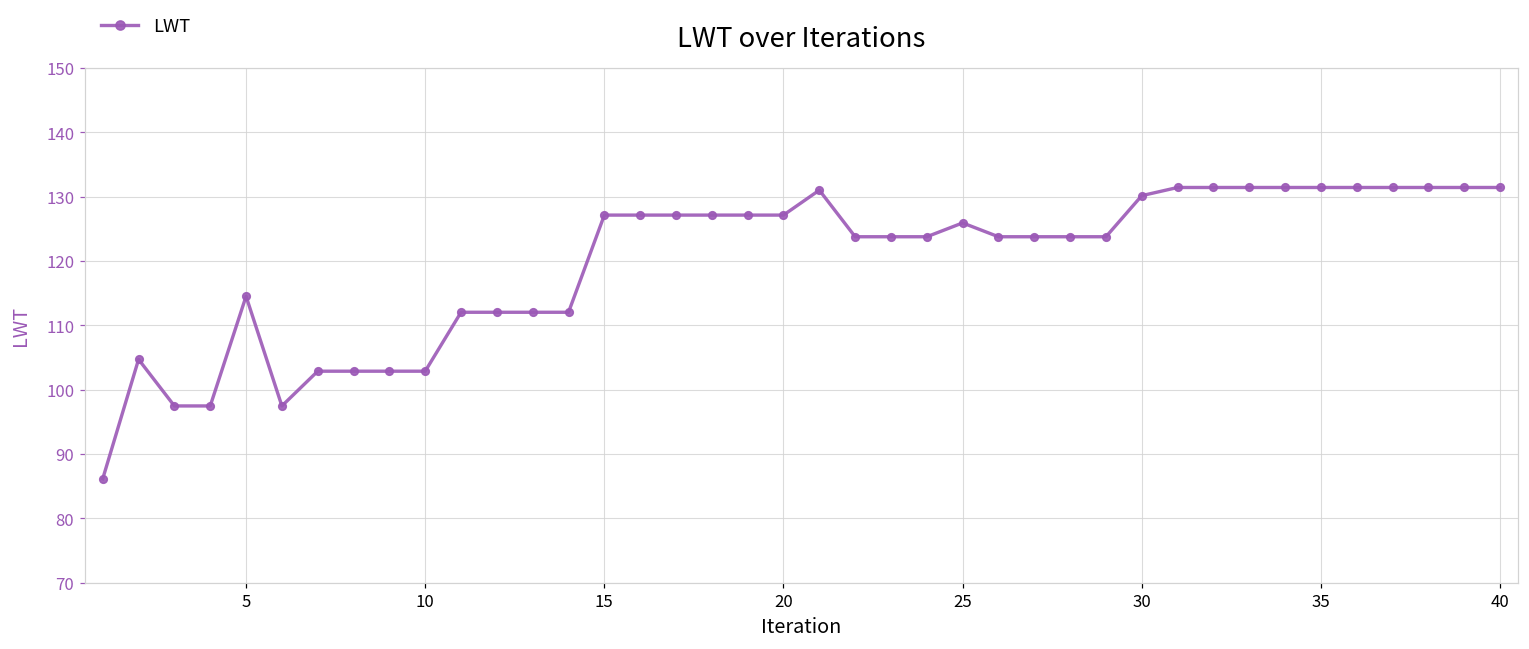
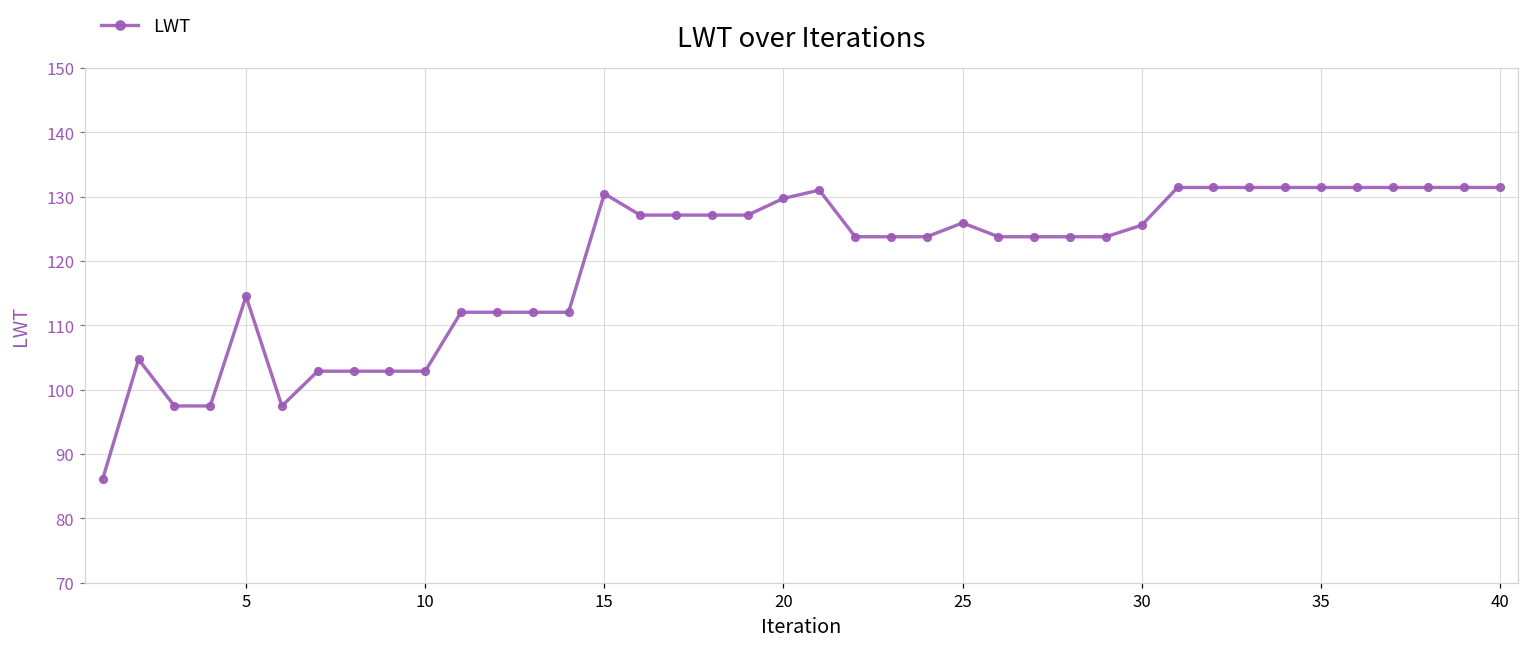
  {
    "5": 115,
    "10": 103,
-   "15": 127,
-   "20": 127,
+   "15": 130,
+   "20": 130,
    "25": 126,
-   "30": 130,
+   "30": 126,
    "35": 131,
    "40": 131
  }
